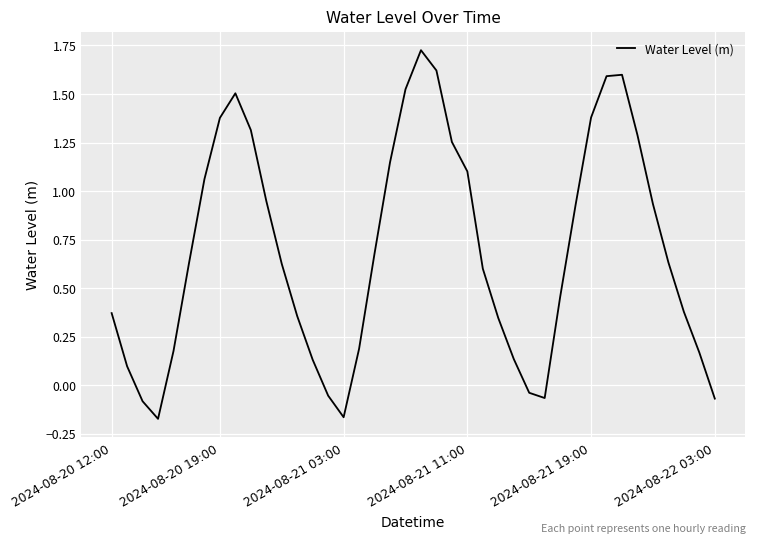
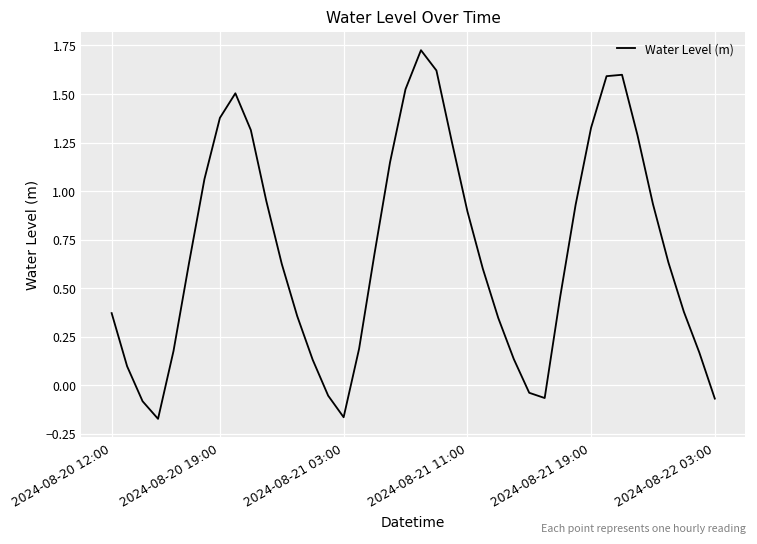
  {
    "2024-08-20 12:00": 0.37,
    "2024-08-20 19:00": 1.38,
    "2024-08-21 03:00": -0.16,
-   "2024-08-21 11:00": 1.10,
-   "2024-08-21 19:00": 1.38,
+   "2024-08-21 11:00": 0.90,
+   "2024-08-21 19:00": 1.33,
    "2024-08-22 03:00": -0.07
  }
